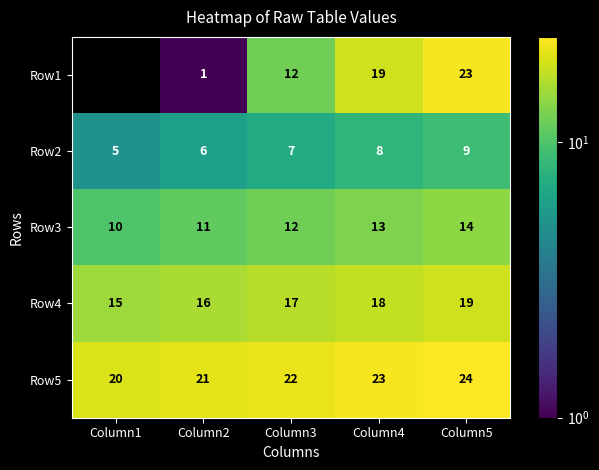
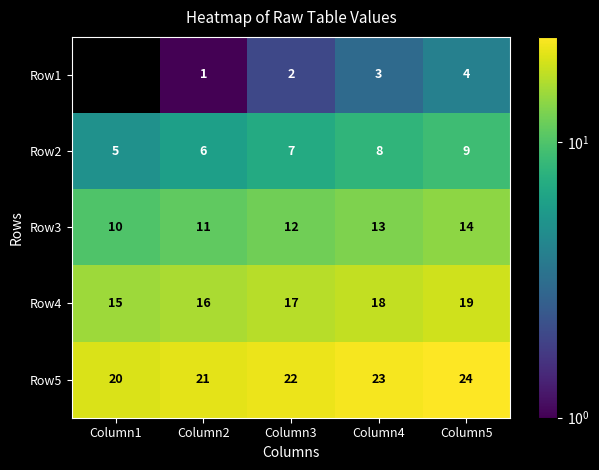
  {
    "Row1": {
      "Column2": 1,
-     "Column3": 12,
-     "Column4": 19,
-     "Column5": 23
+     "Column3": 2,
+     "Column4": 3,
+     "Column5": 4
    },
    "Row2": {
      "Column1": 5,
      "Column2": 6,
      "Column3": 7,
      "Column4": 8,
      "Column5": 9
    },
    "Row3": {
      "Column1": 10,
      "Column2": 11,
      "Column3": 12,
      "Column4": 13,
      "Column5": 14
    },
    "Row4": {
      "Column1": 15,
      "Column2": 16,
      "Column3": 17,
      "Column4": 18,
      "Column5": 19
    },
    "Row5": {
      "Column1": 20,
      "Column2": 21,
      "Column3": 22,
      "Column4": 23,
      "Column5": 24
    }
  }
